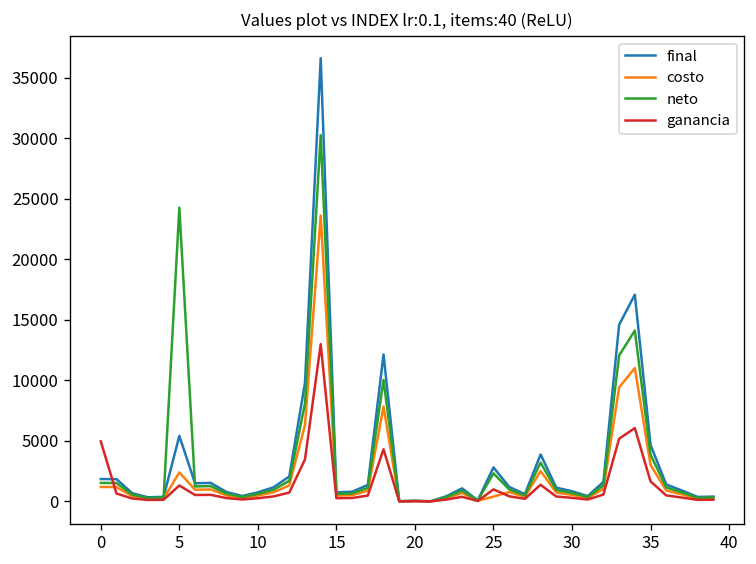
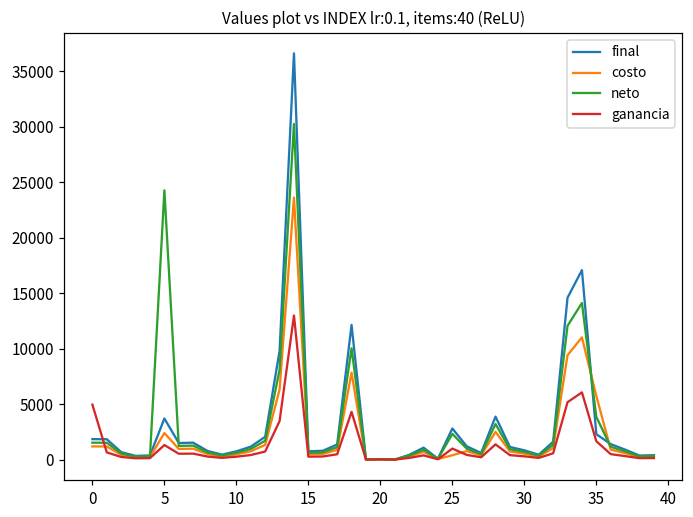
  {
    "final": {
      "0": 1900,
-     "5": 5400,
+     "5": 3700,
      "25": 2800,
-     "35": 4700
+     "35": 2300
    },
    "costo": {
      "0": 1200,
      "5": 2400,
      "25": 400,
-     "35": 3000
+     "35": 5700
    },
    "neto": {
      "0": 1500,
      "5": 24300,
      "25": 2300,
      "35": 3900
    },
    "ganancia": {
      "0": 5000,
      "5": 1300,
      "25": 1000,
      "35": 1700
    }
  }
